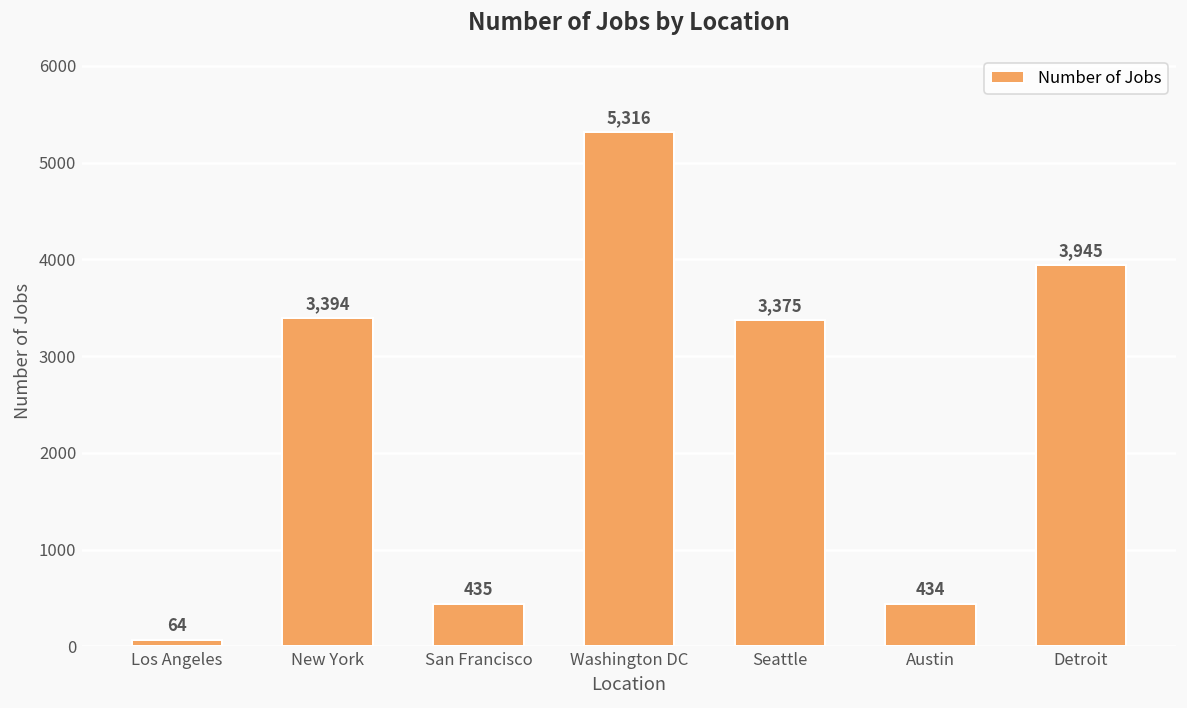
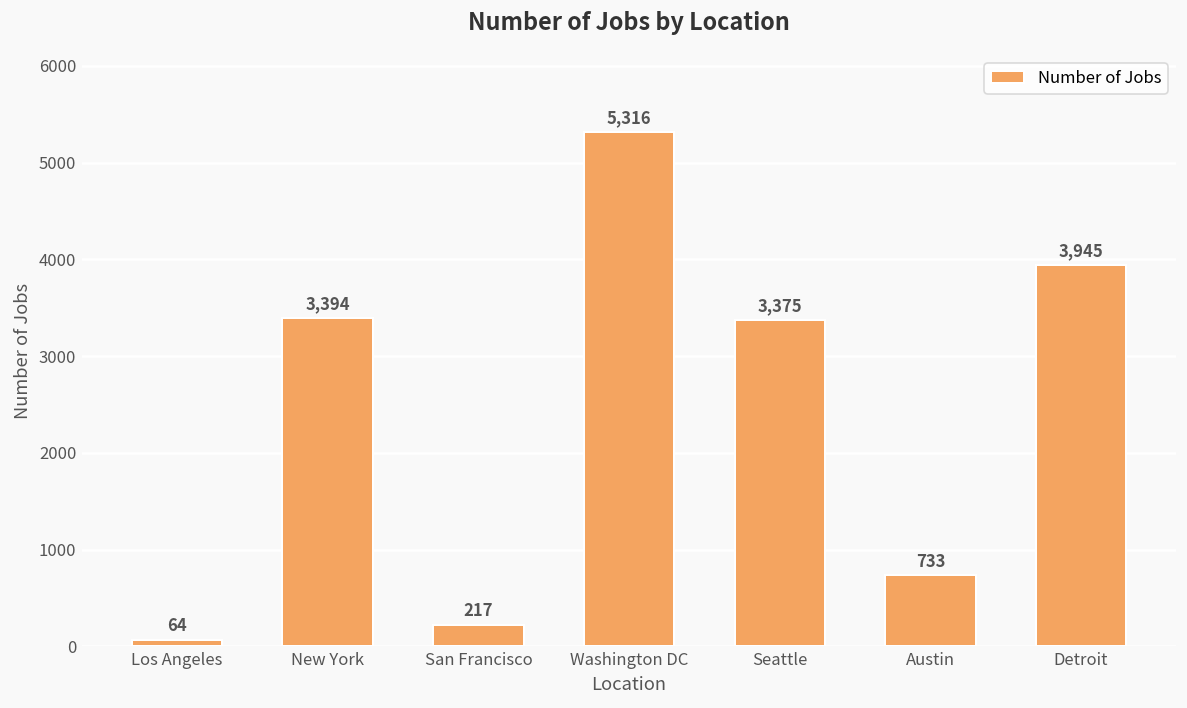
  {
    "Los Angeles": "64",
    "New York": "3,394",
-   "San Francisco": "435",
+   "San Francisco": "217",
    "Washington DC": "5,316",
    "Seattle": "3,375",
-   "Austin": "434",
+   "Austin": "733",
    "Detroit": "3,945"
  }
